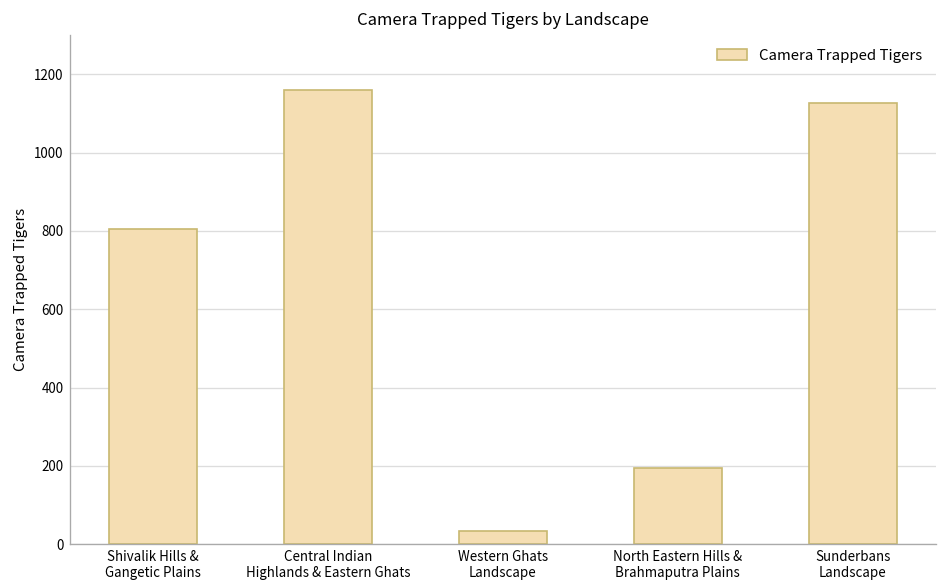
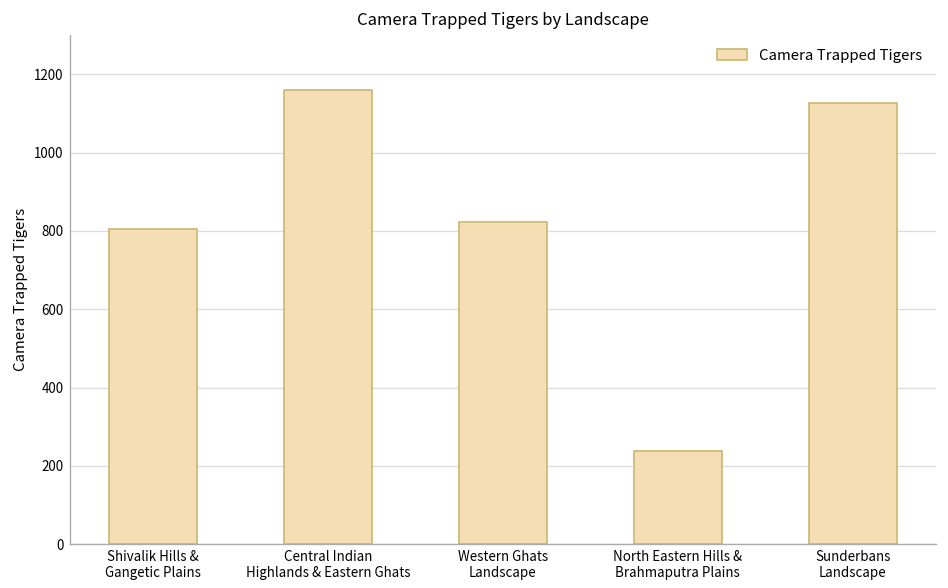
  {
    "Shivalik Hills & Gangetic Plains": 800,
    "Central Indian Highlands & Eastern Ghats": 1160,
-   "Western Ghats Landscape": 30,
-   "North Eastern Hills & Brahmaputra Plains": 190,
+   "Western Ghats Landscape": 820,
+   "North Eastern Hills & Brahmaputra Plains": 240,
    "Sunderbans Landscape": 1130
  }
